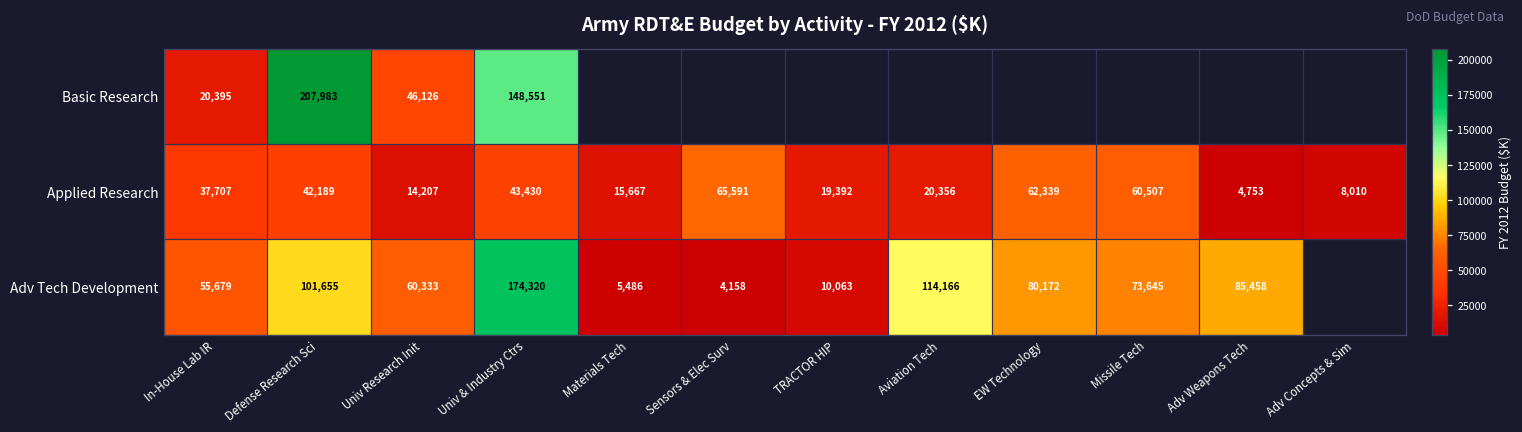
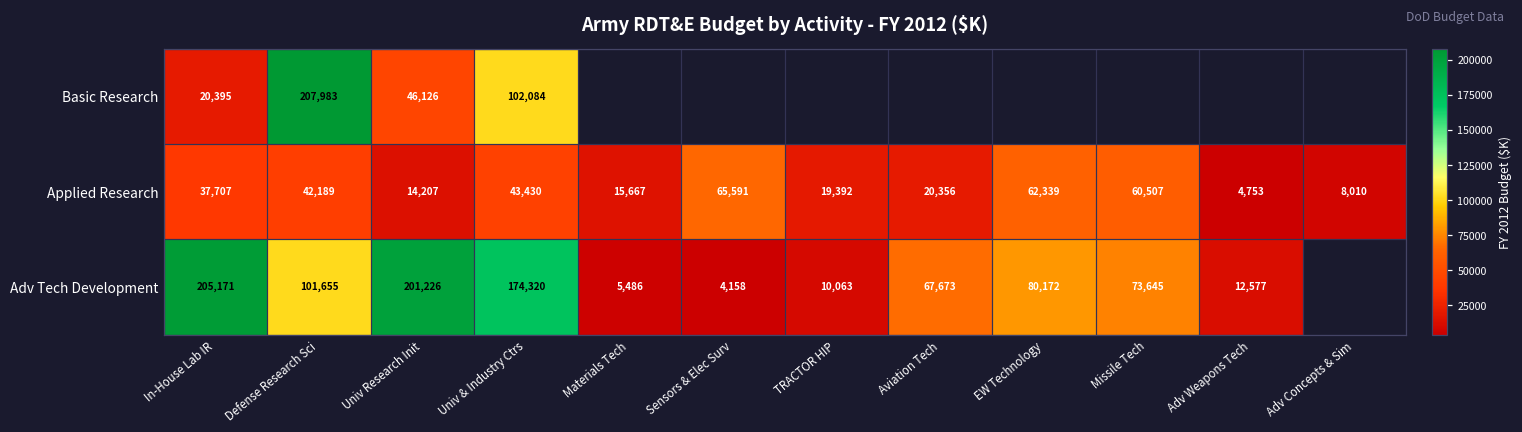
  {
    "Basic Research": {
      "In-House Lab IR": "20,395",
      "Defense Research Sci": "207,983",
      "Univ Research Init": "46,126",
-     "Univ & Industry Ctrs": "148,551"
+     "Univ & Industry Ctrs": "102,084"
    },
    "Applied Research": {
      "In-House Lab IR": "37,707",
      "Defense Research Sci": "42,189",
      "Univ Research Init": "14,207",
      "Univ & Industry Ctrs": "43,430",
      "Materials Tech": "15,667",
      "Sensors & Elec Surv": "65,591",
      "TRACTOR HIP": "19,392",
      "Aviation Tech": "20,356",
      "EW Technology": "62,339",
      "Missile Tech": "60,507",
      "Adv Weapons Tech": "4,753",
      "Adv Concepts & Sim": "8,010"
    },
    "Adv Tech Development": {
-     "In-House Lab IR": "55,679",
+     "In-House Lab IR": "205,171",
      "Defense Research Sci": "101,655",
-     "Univ Research Init": "60,333",
+     "Univ Research Init": "201,226",
      "Univ & Industry Ctrs": "174,320",
      "Materials Tech": "5,486",
      "Sensors & Elec Surv": "4,158",
      "TRACTOR HIP": "10,063",
-     "Aviation Tech": "114,166",
+     "Aviation Tech": "67,673",
      "EW Technology": "80,172",
      "Missile Tech": "73,645",
-     "Adv Weapons Tech": "85,458"
+     "Adv Weapons Tech": "12,577"
    }
  }
